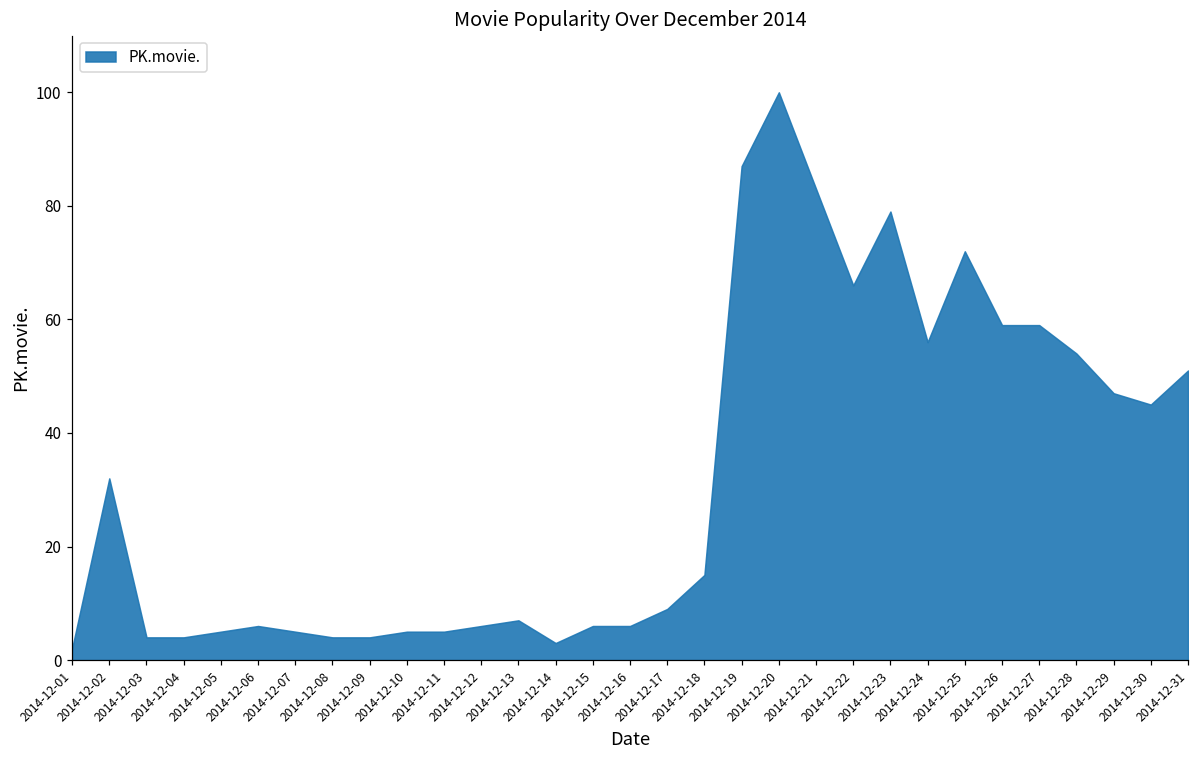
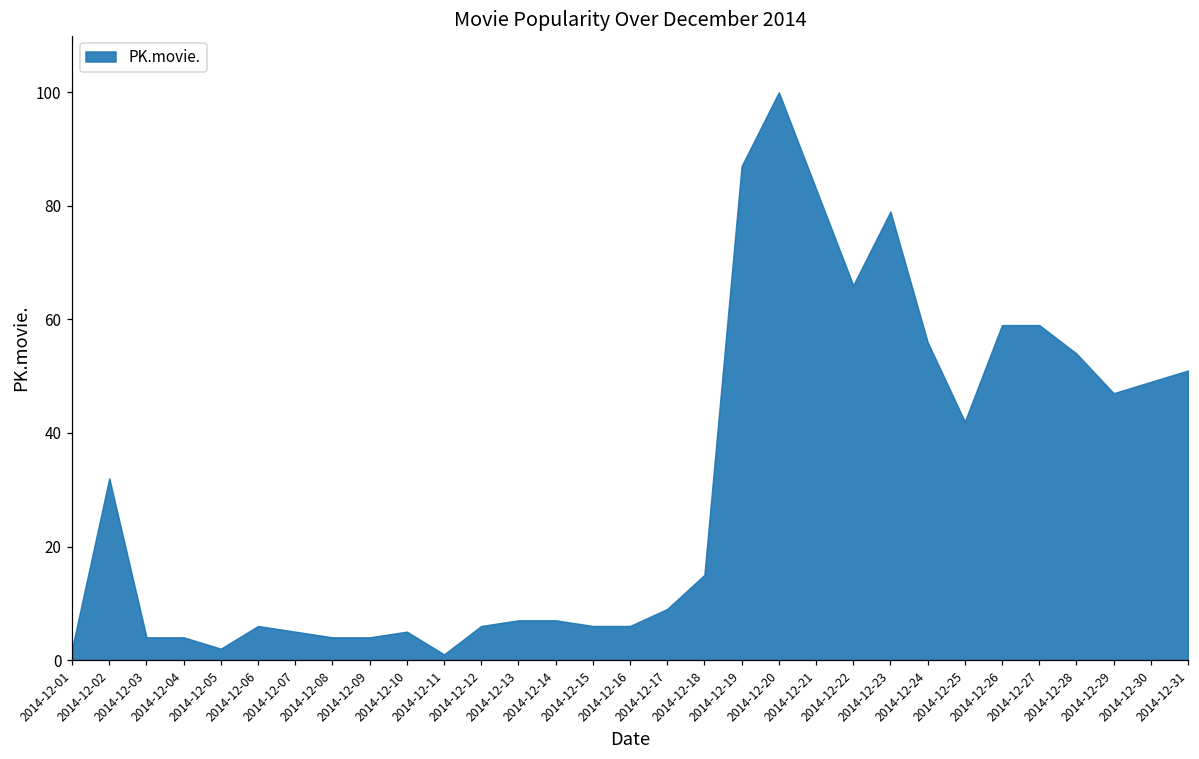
  {
    "2014-12-01": 2,
    "2014-12-02": 32,
    "2014-12-03": 4,
    "2014-12-04": 4,
-   "2014-12-05": 5,
+   "2014-12-05": 2,
    "2014-12-06": 6,
    "2014-12-07": 5,
    "2014-12-08": 4,
    "2014-12-09": 4,
    "2014-12-10": 5,
-   "2014-12-11": 5,
+   "2014-12-11": 1,
    "2014-12-12": 6,
    "2014-12-13": 7,
-   "2014-12-14": 3,
+   "2014-12-14": 7,
    "2014-12-15": 6,
    "2014-12-16": 6,
    "2014-12-17": 9,
    "2014-12-18": 15,
    "2014-12-19": 87,
    "2014-12-20": 100,
    "2014-12-21": 83,
    "2014-12-22": 66,
    "2014-12-23": 79,
    "2014-12-24": 56,
-   "2014-12-25": 72,
+   "2014-12-25": 42,
    "2014-12-26": 59,
    "2014-12-27": 59,
    "2014-12-28": 54,
    "2014-12-29": 47,
-   "2014-12-30": 45,
+   "2014-12-30": 49,
    "2014-12-31": 51
  }
